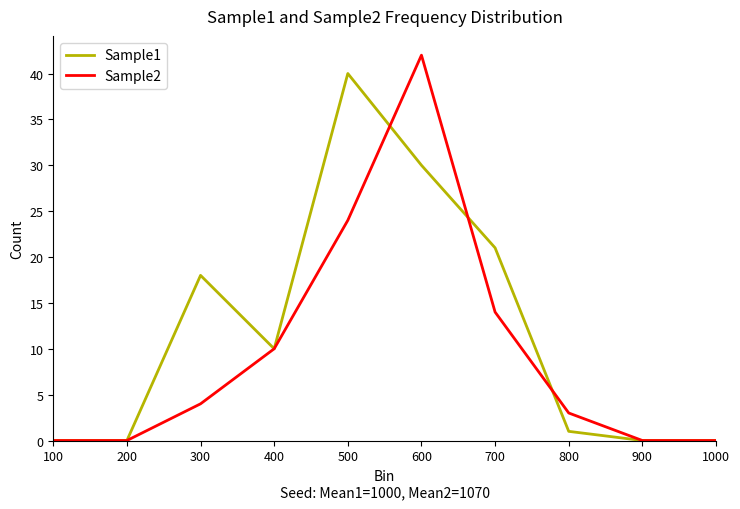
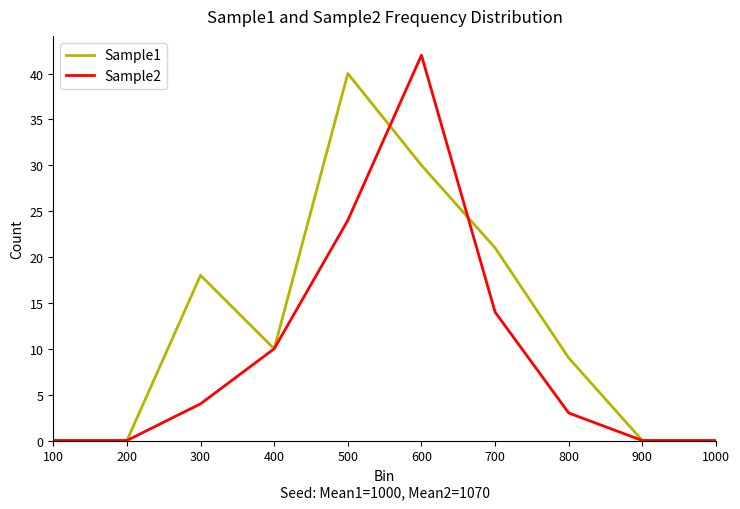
  {
    "Sample1": {
      "300": 18,
      "500": 40,
      "600": 30,
      "700": 21,
-     "800": 1
+     "800": 9
    },
    "Sample2": {
      "300": 4,
      "500": 24,
      "600": 42,
      "700": 14,
      "800": 3
    }
  }
